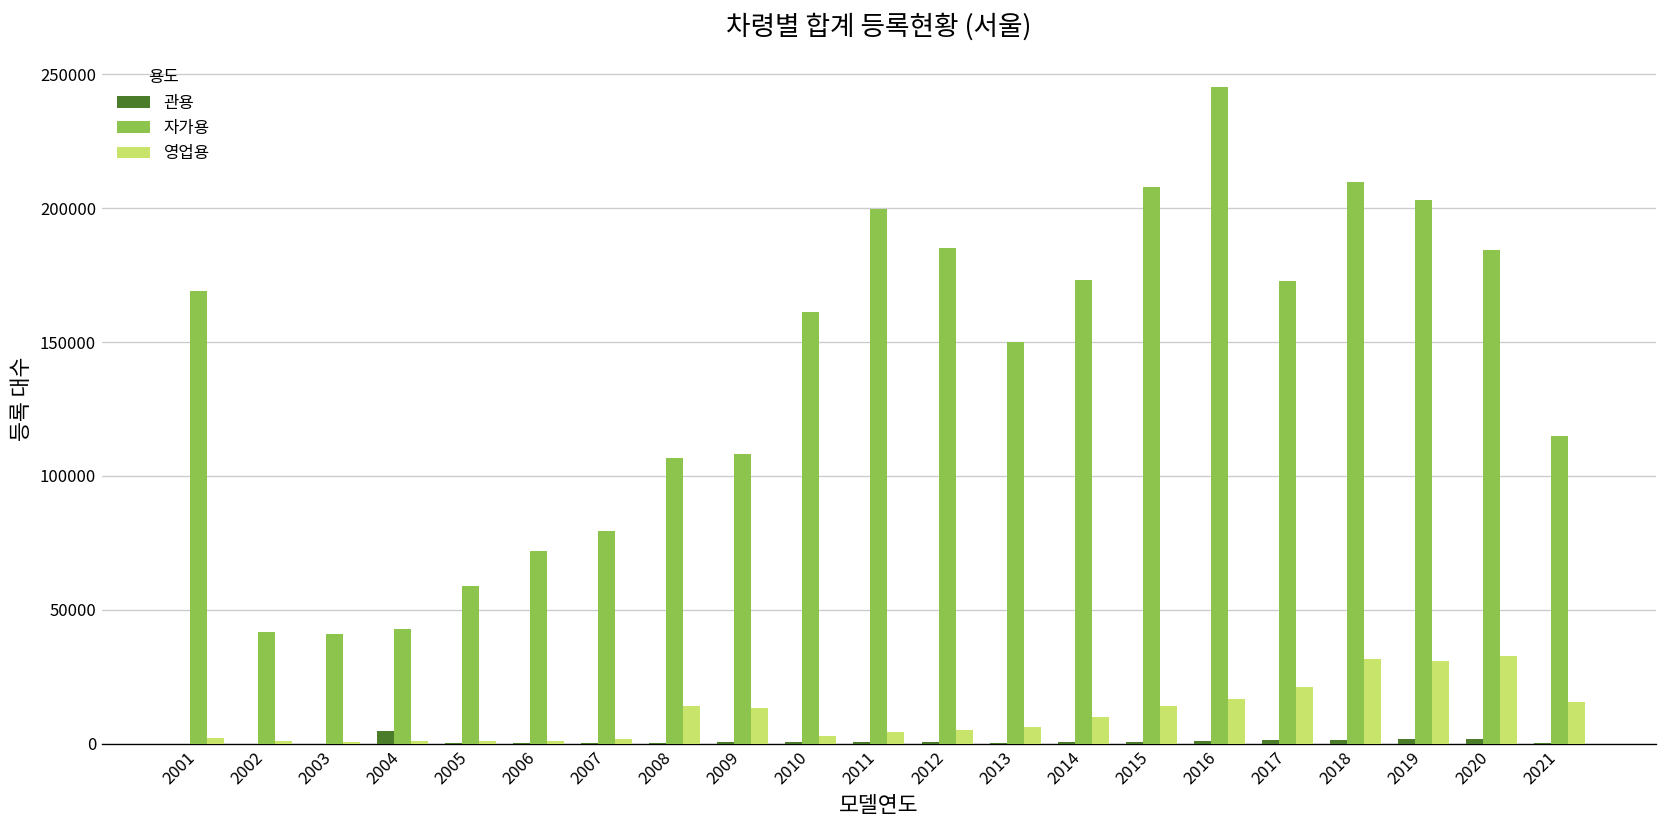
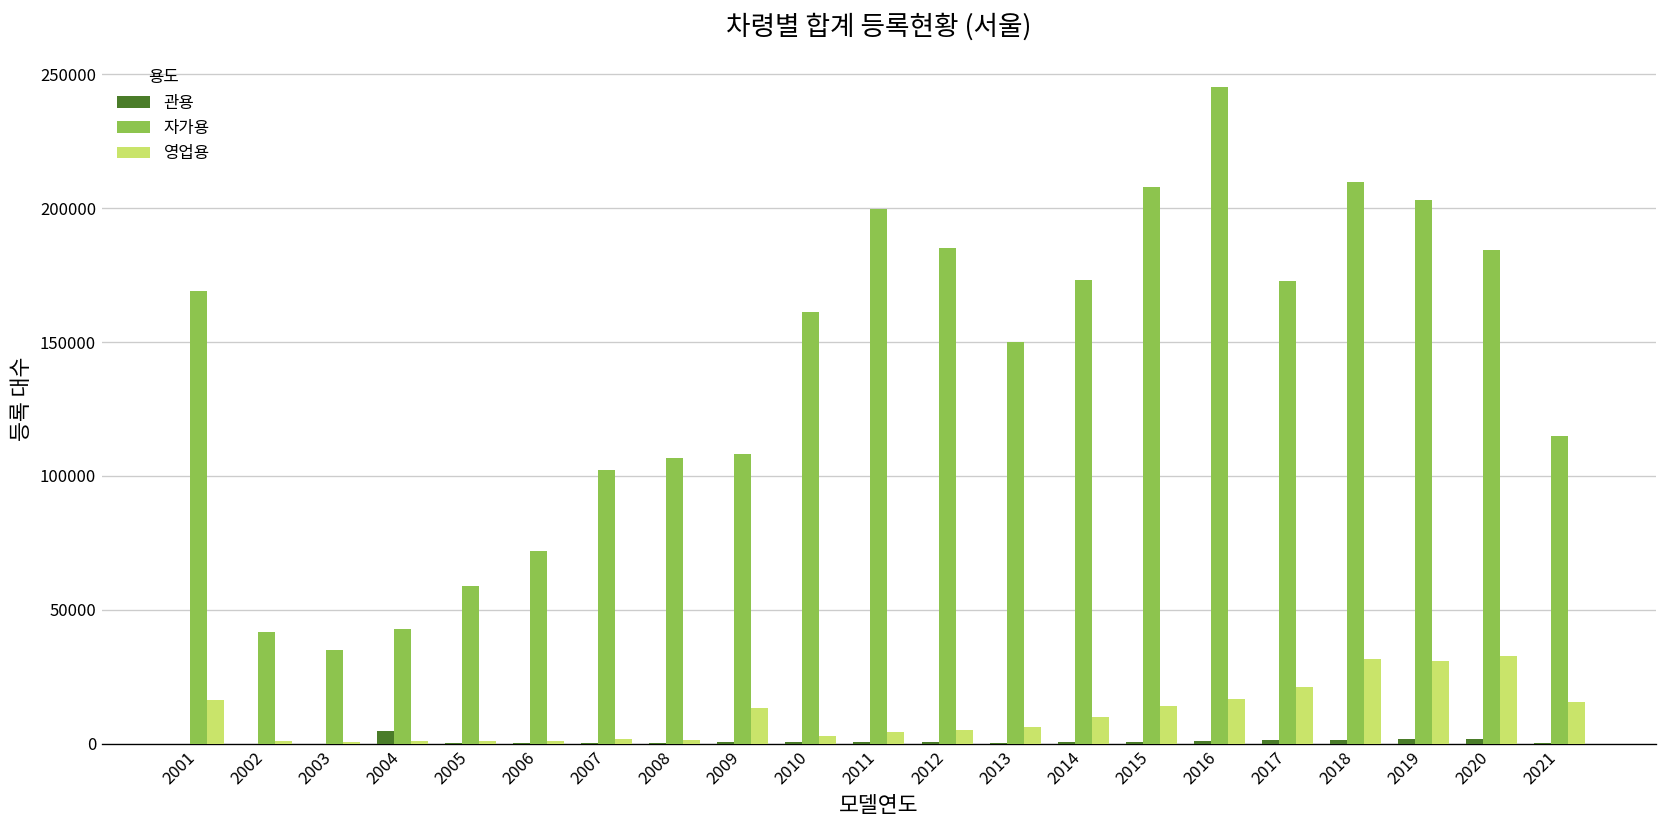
  {
    "관용": {
      "2004": 5000,
      "2017": 2000,
      "2018": 1000,
      "2019": 2000,
      "2020": 2000
    },
    "자가용": {
      "2001": 169000,
      "2002": 42000,
-     "2003": 41000,
+     "2003": 35000,
      "2004": 43000,
      "2005": 59000,
      "2006": 72000,
-     "2007": 80000,
+     "2007": 102000,
      "2008": 107000,
      "2009": 108000,
      "2010": 161000,
      "2011": 200000,
      "2012": 185000,
      "2013": 150000,
      "2014": 173000,
      "2015": 208000,
      "2016": 245000,
      "2017": 173000,
      "2018": 210000,
      "2019": 203000,
      "2020": 184000,
      "2021": 115000
    },
    "영업용": {
-     "2001": 2000,
+     "2001": 16000,
      "2007": 2000,
-     "2008": 14000,
+     "2008": 2000,
      "2009": 13000,
      "2010": 3000,
      "2011": 4000,
      "2012": 5000,
      "2013": 6000,
      "2014": 10000,
      "2015": 14000,
      "2016": 17000,
      "2017": 21000,
      "2018": 32000,
      "2019": 31000,
      "2020": 33000,
      "2021": 16000
    }
  }
